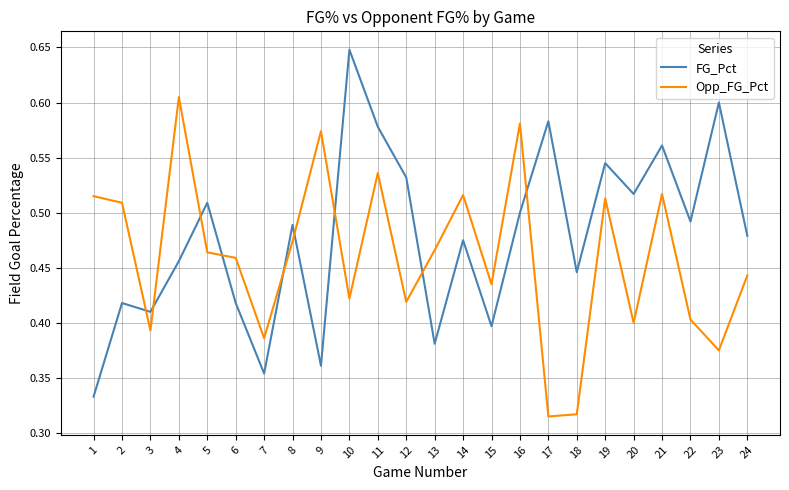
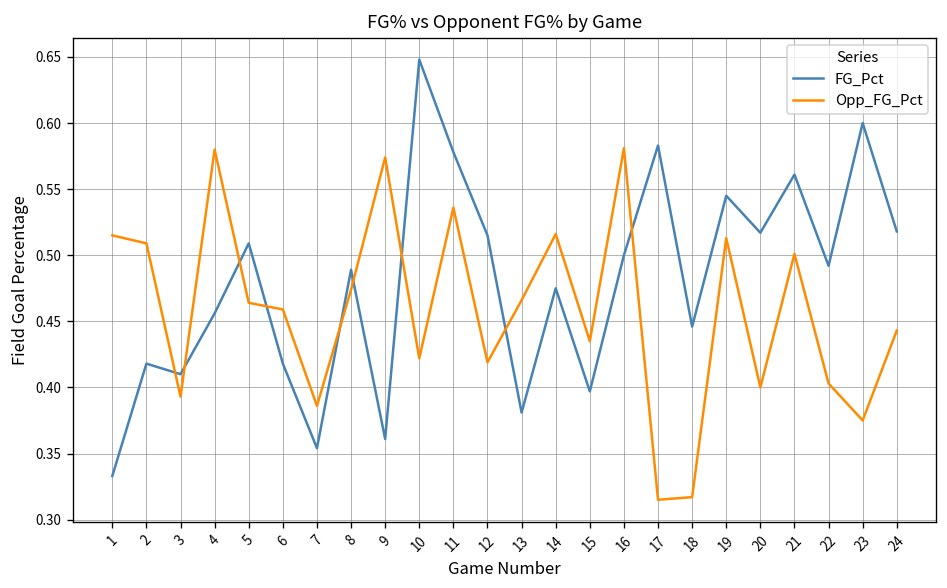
  {
    "FG_Pct": {
      "1": 0.333,
      "2": 0.418,
      "3": 0.410,
      "4": 0.456,
      "5": 0.509,
      "6": 0.418,
      "7": 0.354,
      "8": 0.489,
      "9": 0.361,
      "10": 0.648,
      "11": 0.578,
-     "12": 0.532,
+     "12": 0.515,
      "13": 0.381,
      "14": 0.475,
      "15": 0.397,
      "16": 0.500,
      "17": 0.583,
      "18": 0.446,
      "19": 0.545,
      "20": 0.517,
      "21": 0.561,
      "22": 0.492,
      "23": 0.600,
-     "24": 0.479
+     "24": 0.518
    },
    "Opp_FG_Pct": {
      "1": 0.515,
      "2": 0.509,
      "3": 0.393,
-     "4": 0.605,
+     "4": 0.580,
      "5": 0.464,
      "6": 0.459,
      "7": 0.386,
      "8": 0.474,
      "9": 0.574,
      "10": 0.422,
      "11": 0.536,
      "12": 0.419,
      "13": 0.466,
      "14": 0.516,
      "15": 0.435,
      "16": 0.581,
      "17": 0.315,
      "18": 0.317,
      "19": 0.513,
      "20": 0.400,
-     "21": 0.517,
+     "21": 0.501,
      "22": 0.403,
      "23": 0.375,
      "24": 0.443
    }
  }
